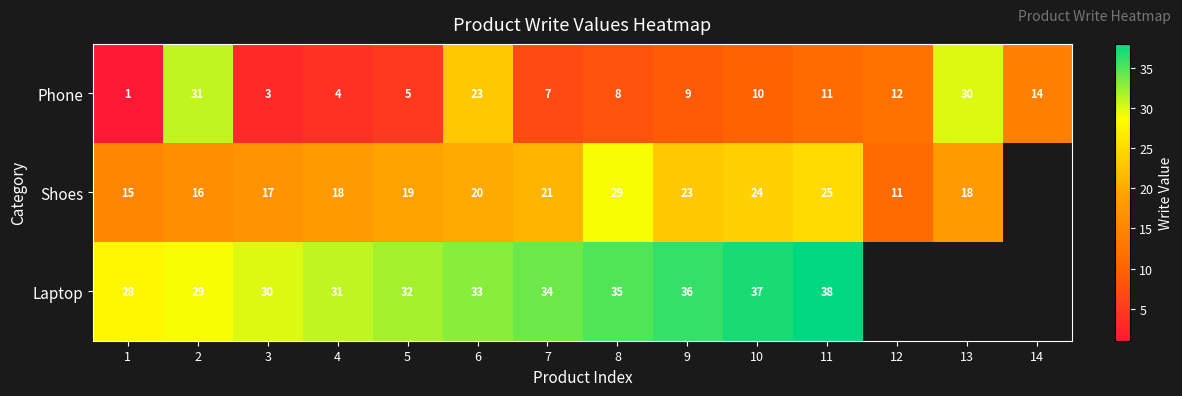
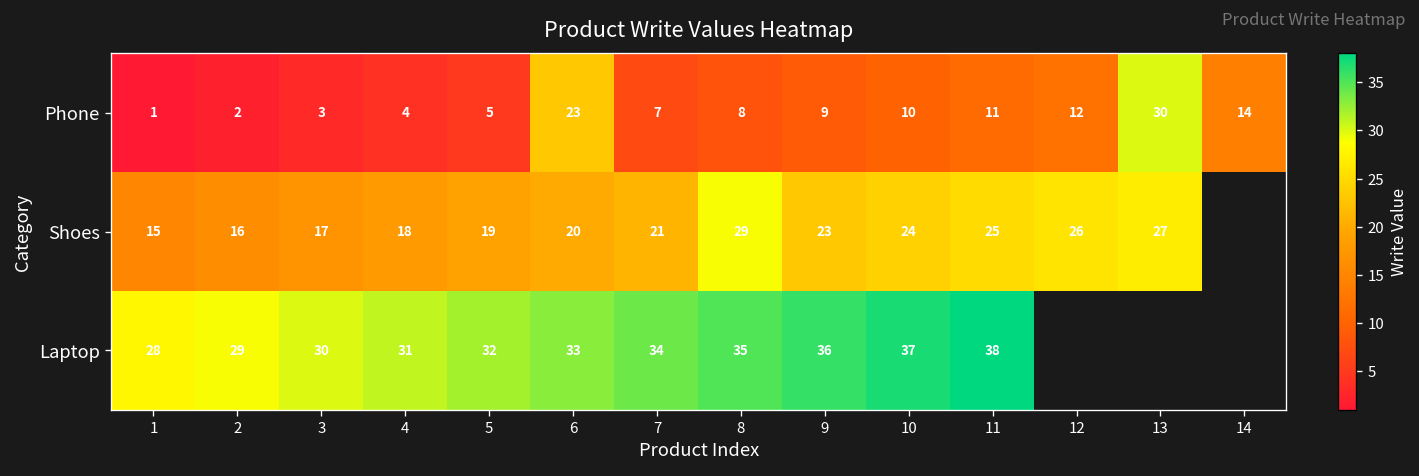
  {
    "Phone": {
      "1": 1,
-     "2": 31,
+     "2": 2,
      "3": 3,
      "4": 4,
      "5": 5,
      "6": 23,
      "7": 7,
      "8": 8,
      "9": 9,
      "10": 10,
      "11": 11,
      "12": 12,
      "13": 30,
      "14": 14
    },
    "Shoes": {
      "1": 15,
      "2": 16,
      "3": 17,
      "4": 18,
      "5": 19,
      "6": 20,
      "7": 21,
      "8": 29,
      "9": 23,
      "10": 24,
      "11": 25,
-     "12": 11,
-     "13": 18
+     "12": 26,
+     "13": 27
    },
    "Laptop": {
      "1": 28,
      "2": 29,
      "3": 30,
      "4": 31,
      "5": 32,
      "6": 33,
      "7": 34,
      "8": 35,
      "9": 36,
      "10": 37,
      "11": 38
    }
  }
